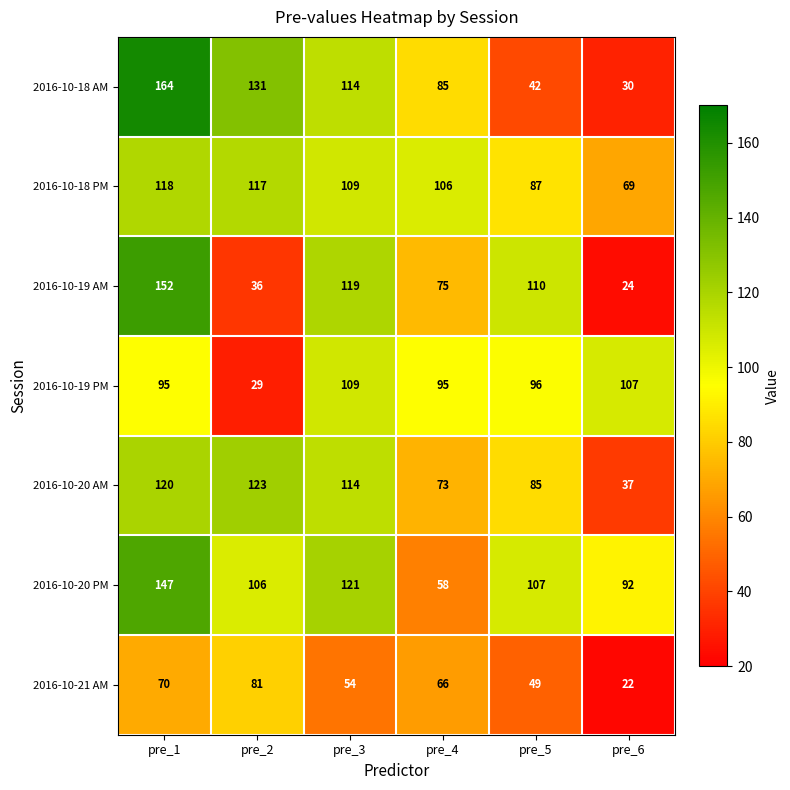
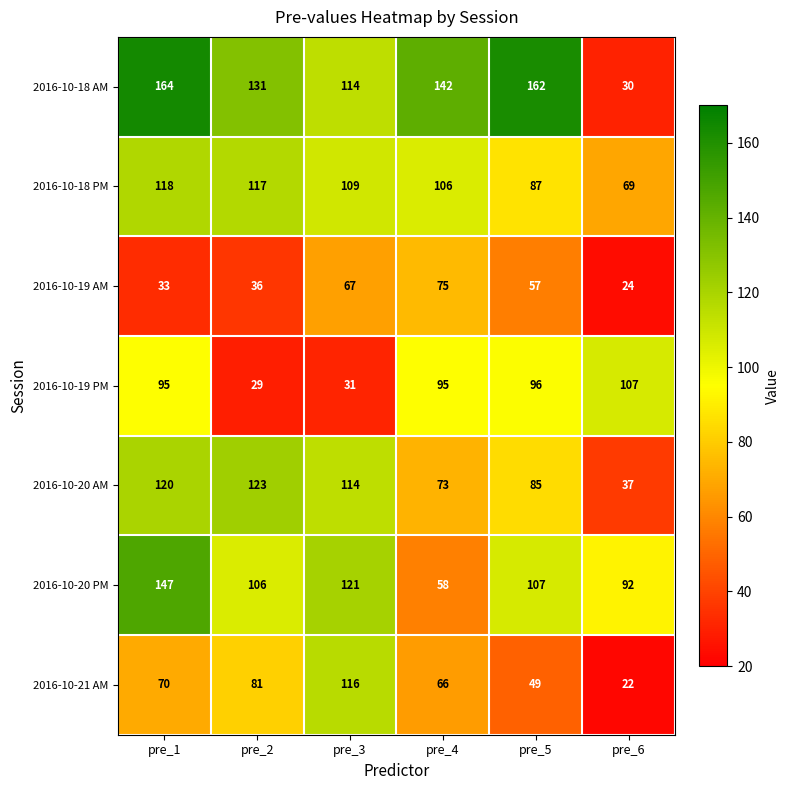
  {
    "2016-10-18 AM": {
      "pre_1": 164,
      "pre_2": 131,
      "pre_3": 114,
-     "pre_4": 85,
-     "pre_5": 42,
+     "pre_4": 142,
+     "pre_5": 162,
      "pre_6": 30
    },
    "2016-10-18 PM": {
      "pre_1": 118,
      "pre_2": 117,
      "pre_3": 109,
      "pre_4": 106,
      "pre_5": 87,
      "pre_6": 69
    },
    "2016-10-19 AM": {
-     "pre_1": 152,
+     "pre_1": 33,
      "pre_2": 36,
-     "pre_3": 119,
+     "pre_3": 67,
      "pre_4": 75,
-     "pre_5": 110,
+     "pre_5": 57,
      "pre_6": 24
    },
    "2016-10-19 PM": {
      "pre_1": 95,
      "pre_2": 29,
-     "pre_3": 109,
+     "pre_3": 31,
      "pre_4": 95,
      "pre_5": 96,
      "pre_6": 107
    },
    "2016-10-20 AM": {
      "pre_1": 120,
      "pre_2": 123,
      "pre_3": 114,
      "pre_4": 73,
      "pre_5": 85,
      "pre_6": 37
    },
    "2016-10-20 PM": {
      "pre_1": 147,
      "pre_2": 106,
      "pre_3": 121,
      "pre_4": 58,
      "pre_5": 107,
      "pre_6": 92
    },
    "2016-10-21 AM": {
      "pre_1": 70,
      "pre_2": 81,
-     "pre_3": 54,
+     "pre_3": 116,
      "pre_4": 66,
      "pre_5": 49,
      "pre_6": 22
    }
  }
